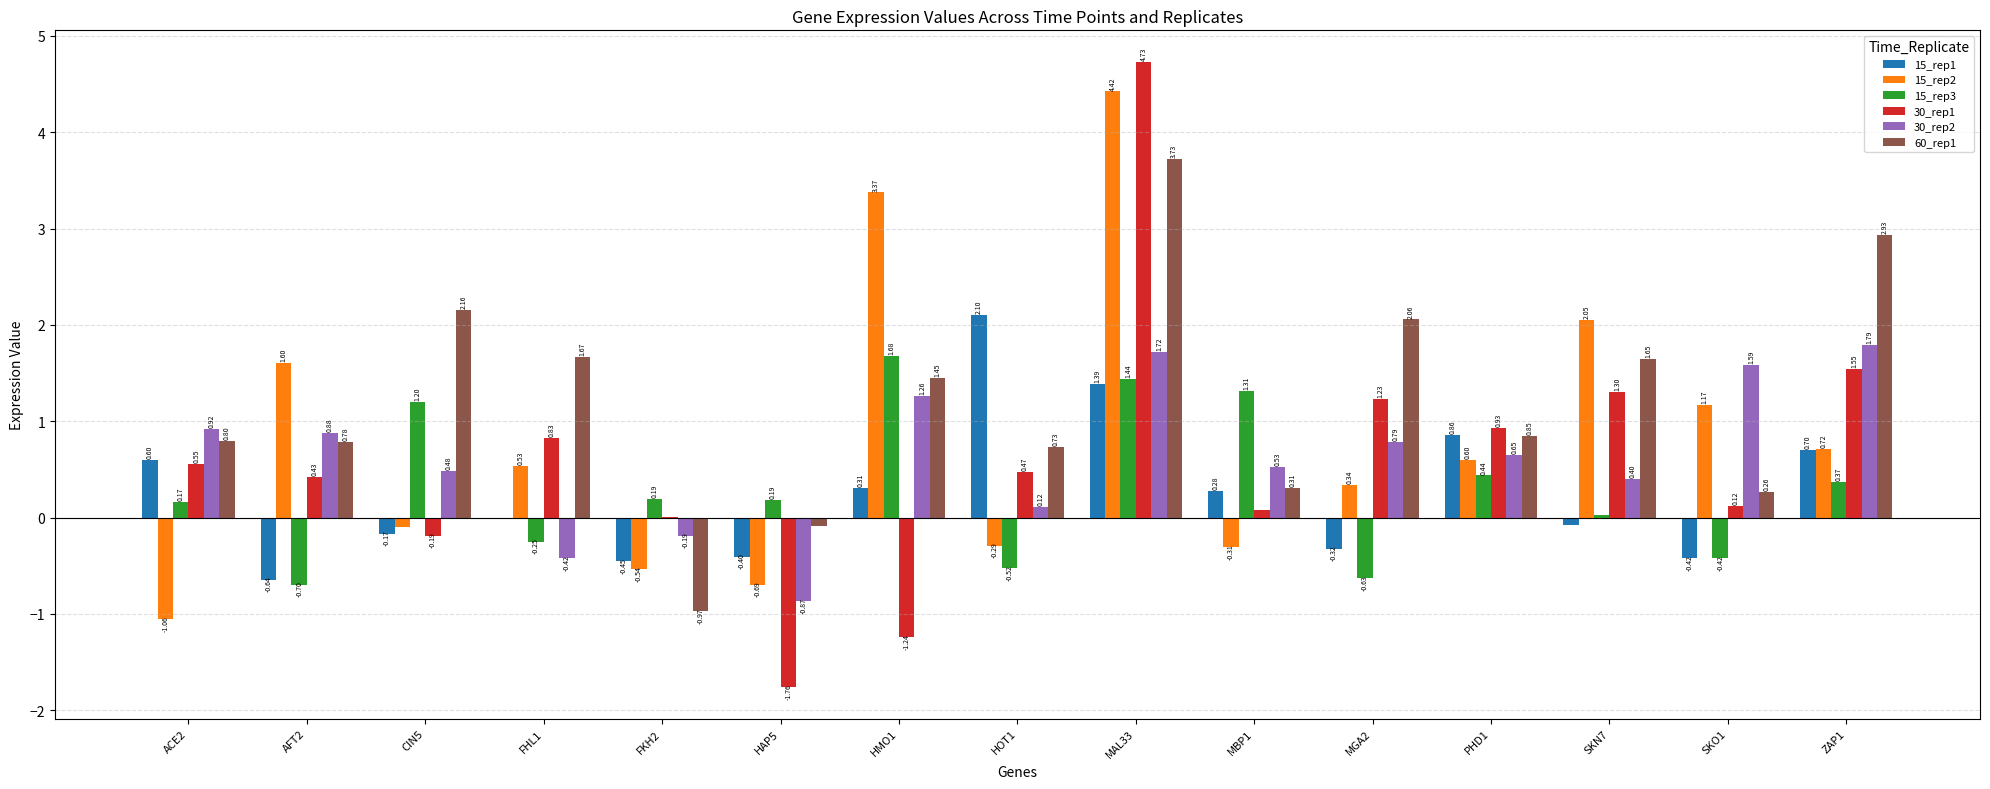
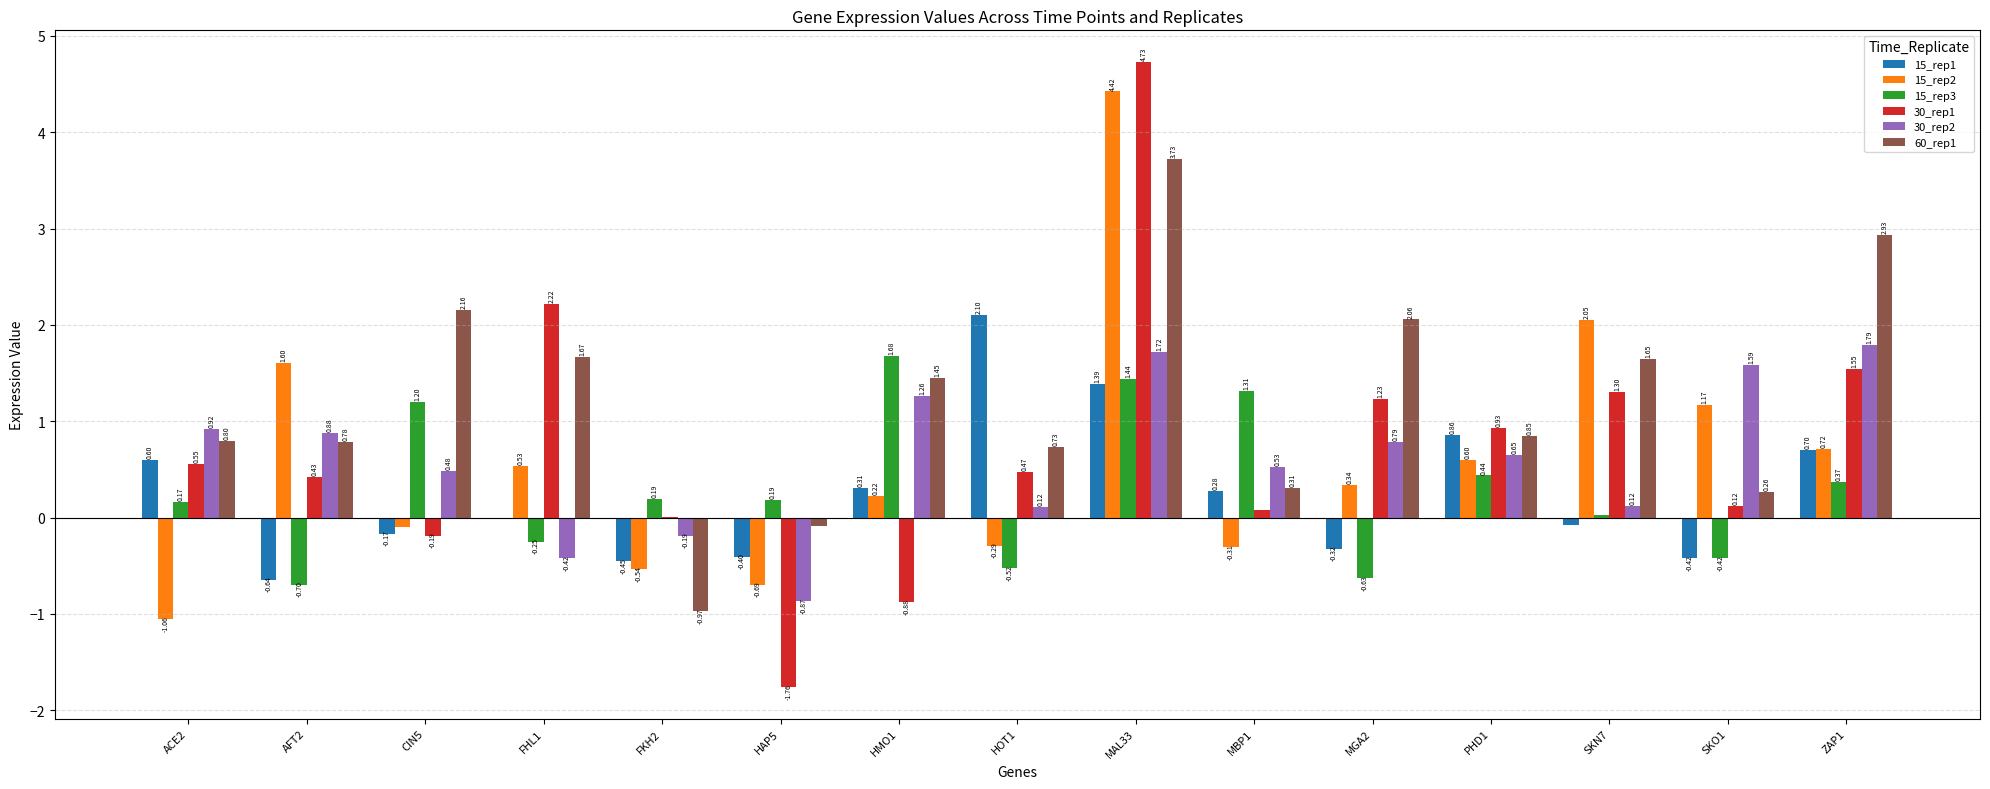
  {
    "15_rep1": {
      "ACE2": 0.60,
      "AFT2": -0.64,
      "CIN5": -0.17,
      "FKH2": -0.45,
      "HAP5": -0.40,
      "HMO1": 0.31,
      "HOT1": 2.10,
      "MAL33": 1.39,
      "MBP1": 0.28,
      "MGA2": -0.32,
      "PHD1": 0.86,
      "SKO1": -0.42,
      "ZAP1": 0.70
    },
    "15_rep2": {
      "ACE2": -1.06,
      "AFT2": 1.60,
      "FHL1": 0.53,
      "FKH2": -0.54,
      "HAP5": -0.69,
-     "HMO1": 3.37,
+     "HMO1": 0.22,
      "HOT1": -0.29,
      "MAL33": 4.42,
      "MBP1": -0.31,
      "MGA2": 0.34,
      "PHD1": 0.60,
      "SKN7": 2.05,
      "SKO1": 1.17,
      "ZAP1": 0.72
    },
    "15_rep3": {
      "ACE2": 0.17,
      "AFT2": -0.70,
      "CIN5": 1.20,
      "FHL1": -0.25,
      "FKH2": 0.19,
      "HAP5": 0.19,
      "HMO1": 1.68,
      "HOT1": -0.52,
      "MAL33": 1.44,
      "MBP1": 1.31,
      "MGA2": -0.63,
      "PHD1": 0.44,
      "SKO1": -0.42,
      "ZAP1": 0.37
    },
    "30_rep1": {
      "ACE2": 0.55,
      "AFT2": 0.43,
      "CIN5": -0.19,
-     "FHL1": 0.83,
+     "FHL1": 2.22,
      "HAP5": -1.76,
-     "HMO1": -1.24,
+     "HMO1": -0.88,
      "HOT1": 0.47,
      "MAL33": 4.73,
      "MGA2": 1.23,
      "PHD1": 0.93,
      "SKN7": 1.30,
      "SKO1": 0.12,
      "ZAP1": 1.55
    },
    "30_rep2": {
      "ACE2": 0.92,
      "AFT2": 0.88,
      "CIN5": 0.48,
      "FHL1": -0.42,
      "FKH2": -0.19,
      "HAP5": -0.87,
      "HMO1": 1.26,
      "HOT1": 0.12,
      "MAL33": 1.72,
      "MBP1": 0.53,
      "MGA2": 0.79,
      "PHD1": 0.65,
-     "SKN7": 0.40,
+     "SKN7": 0.12,
      "SKO1": 1.59,
      "ZAP1": 1.79
    },
    "60_rep1": {
      "ACE2": 0.80,
      "AFT2": 0.78,
      "CIN5": 2.16,
      "FHL1": 1.67,
      "FKH2": -0.97,
      "HMO1": 1.45,
      "HOT1": 0.73,
      "MAL33": 3.73,
      "MBP1": 0.31,
      "MGA2": 2.06,
      "PHD1": 0.85,
      "SKN7": 1.65,
      "SKO1": 0.26,
      "ZAP1": 2.93
    }
  }
